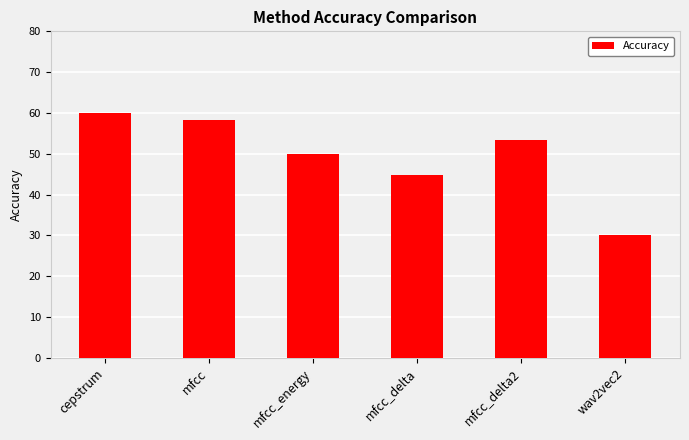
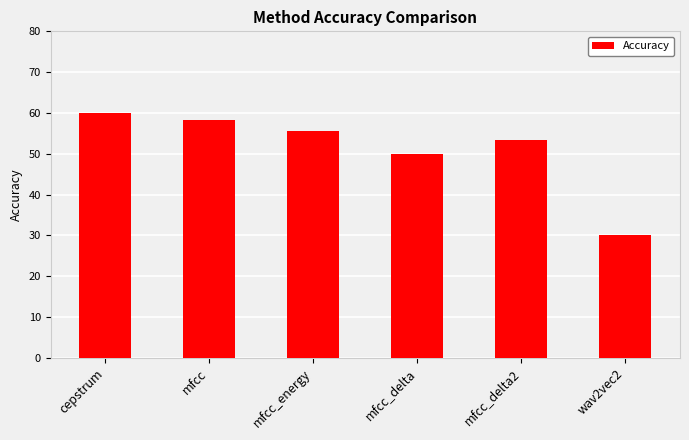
  {
    "cepstrum": 60,
    "mfcc": 58,
-   "mfcc_energy": 50,
-   "mfcc_delta": 45,
+   "mfcc_energy": 56,
+   "mfcc_delta": 50,
    "mfcc_delta2": 54,
    "wav2vec2": 30
  }
